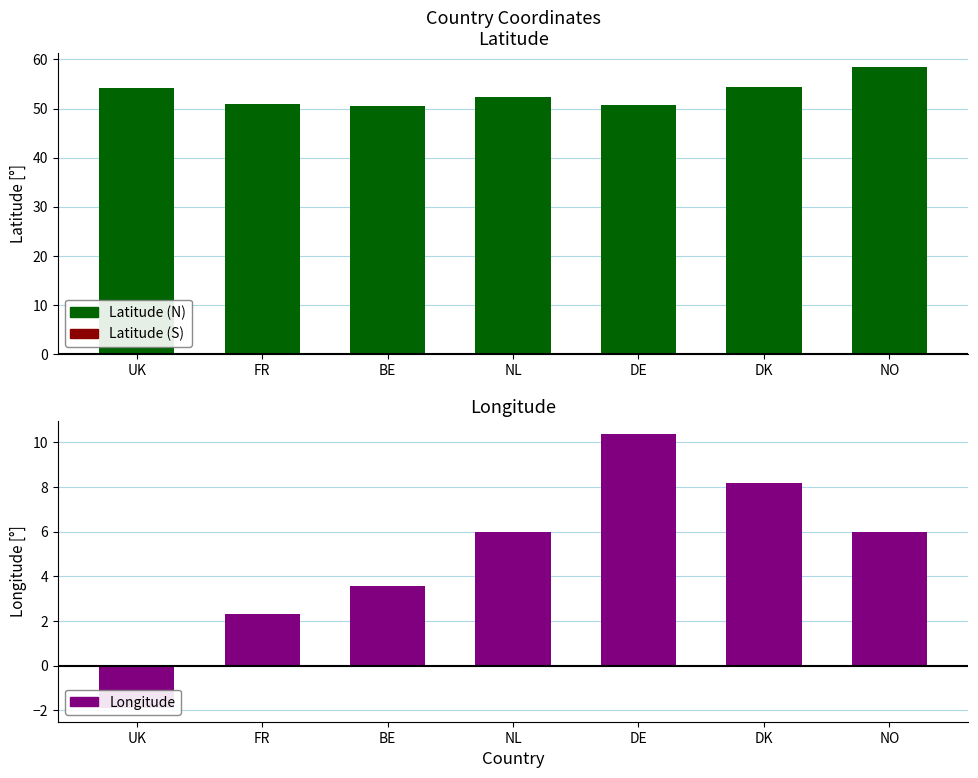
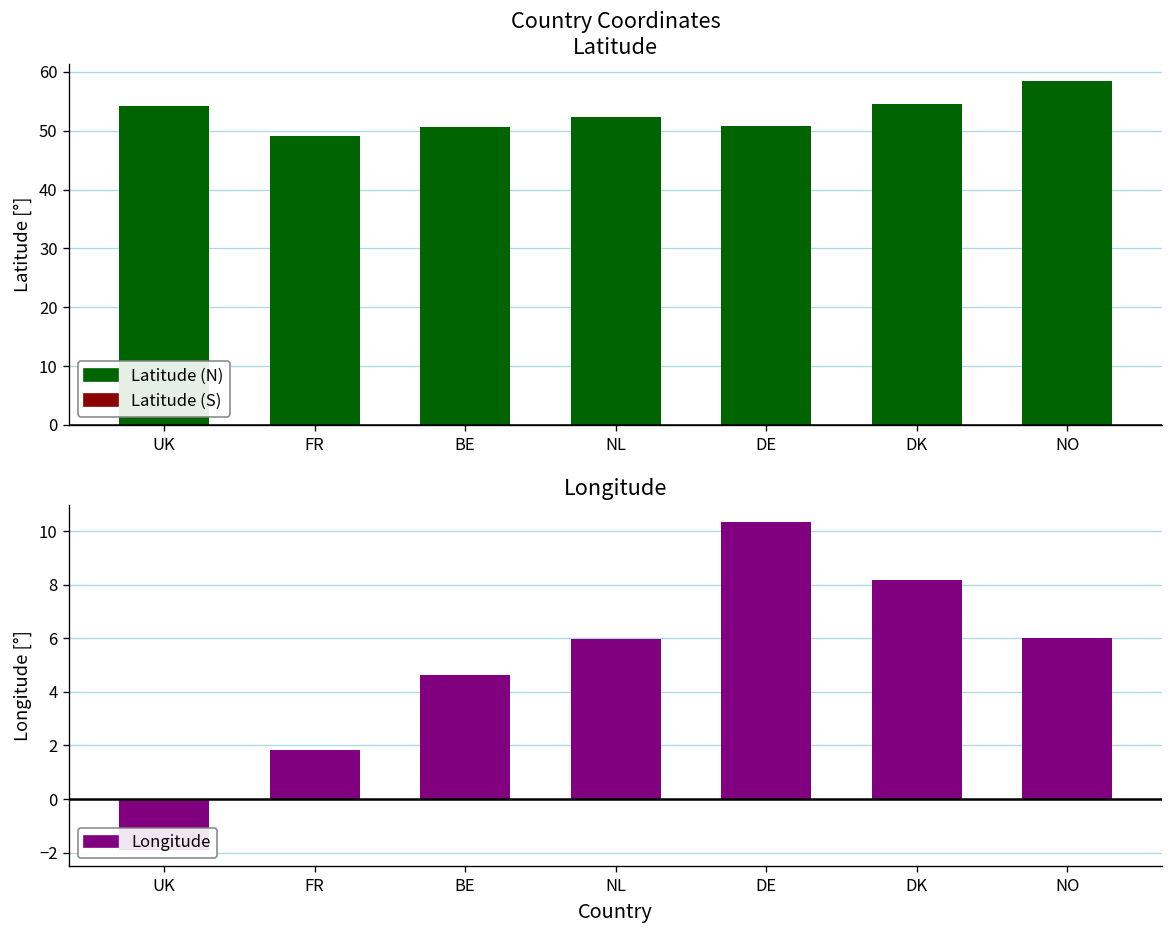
  {
    "Country Coordinates Latitude": {
      "UK": 54,
-     "FR": 51,
+     "FR": 49,
      "BE": 51,
      "NL": 52,
      "DE": 51,
      "DK": 54,
      "NO": 58
    },
    "Longitude": {
-     "FR": 2.3,
-     "BE": 3.5,
+     "FR": 1.8,
+     "BE": 4.6,
      "NL": 6.0,
      "DE": 10.4,
      "DK": 8.2,
      "NO": 6.0
    }
  }
